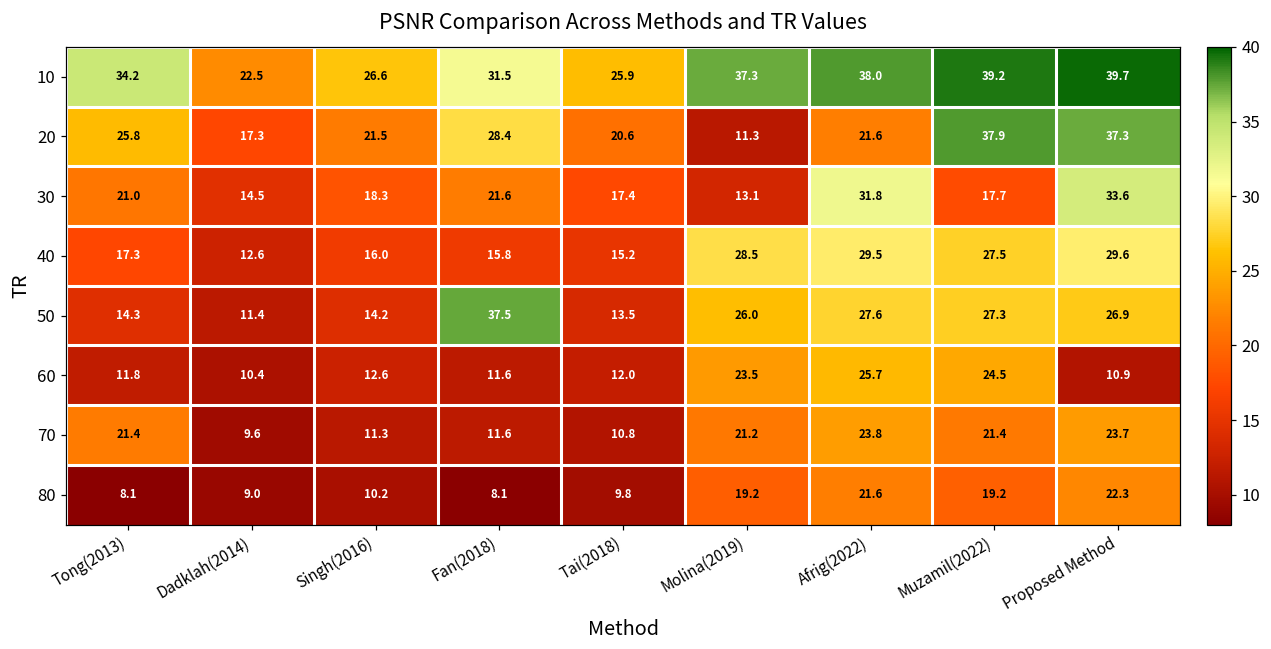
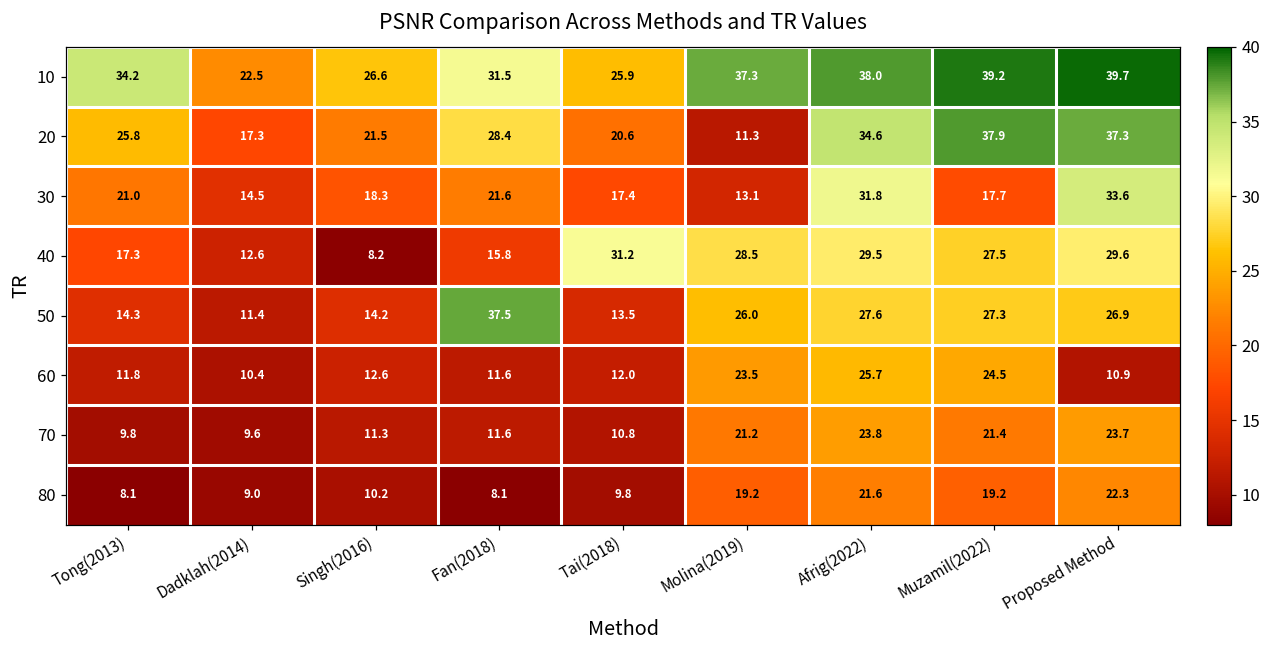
  {
    "10": {
      "Tong(2013)": 34.2,
      "Dadklah(2014)": 22.5,
      "Singh(2016)": 26.6,
      "Fan(2018)": 31.5,
      "Tai(2018)": 25.9,
      "Molina(2019)": 37.3,
      "Afrig(2022)": 38.0,
      "Muzamil(2022)": 39.2,
      "Proposed Method": 39.7
    },
    "20": {
      "Tong(2013)": 25.8,
      "Dadklah(2014)": 17.3,
      "Singh(2016)": 21.5,
      "Fan(2018)": 28.4,
      "Tai(2018)": 20.6,
      "Molina(2019)": 11.3,
-     "Afrig(2022)": 21.6,
+     "Afrig(2022)": 34.6,
      "Muzamil(2022)": 37.9,
      "Proposed Method": 37.3
    },
    "30": {
      "Tong(2013)": 21.0,
      "Dadklah(2014)": 14.5,
      "Singh(2016)": 18.3,
      "Fan(2018)": 21.6,
      "Tai(2018)": 17.4,
      "Molina(2019)": 13.1,
      "Afrig(2022)": 31.8,
      "Muzamil(2022)": 17.7,
      "Proposed Method": 33.6
    },
    "40": {
      "Tong(2013)": 17.3,
      "Dadklah(2014)": 12.6,
-     "Singh(2016)": 16.0,
+     "Singh(2016)": 8.2,
      "Fan(2018)": 15.8,
-     "Tai(2018)": 15.2,
+     "Tai(2018)": 31.2,
      "Molina(2019)": 28.5,
      "Afrig(2022)": 29.5,
      "Muzamil(2022)": 27.5,
      "Proposed Method": 29.6
    },
    "50": {
      "Tong(2013)": 14.3,
      "Dadklah(2014)": 11.4,
      "Singh(2016)": 14.2,
      "Fan(2018)": 37.5,
      "Tai(2018)": 13.5,
      "Molina(2019)": 26.0,
      "Afrig(2022)": 27.6,
      "Muzamil(2022)": 27.3,
      "Proposed Method": 26.9
    },
    "60": {
      "Tong(2013)": 11.8,
      "Dadklah(2014)": 10.4,
      "Singh(2016)": 12.6,
      "Fan(2018)": 11.6,
      "Tai(2018)": 12.0,
      "Molina(2019)": 23.5,
      "Afrig(2022)": 25.7,
      "Muzamil(2022)": 24.5,
      "Proposed Method": 10.9
    },
    "70": {
-     "Tong(2013)": 21.4,
+     "Tong(2013)": 9.8,
      "Dadklah(2014)": 9.6,
      "Singh(2016)": 11.3,
      "Fan(2018)": 11.6,
      "Tai(2018)": 10.8,
      "Molina(2019)": 21.2,
      "Afrig(2022)": 23.8,
      "Muzamil(2022)": 21.4,
      "Proposed Method": 23.7
    },
    "80": {
      "Tong(2013)": 8.1,
      "Dadklah(2014)": 9.0,
      "Singh(2016)": 10.2,
      "Fan(2018)": 8.1,
      "Tai(2018)": 9.8,
      "Molina(2019)": 19.2,
      "Afrig(2022)": 21.6,
      "Muzamil(2022)": 19.2,
      "Proposed Method": 22.3
    }
  }
